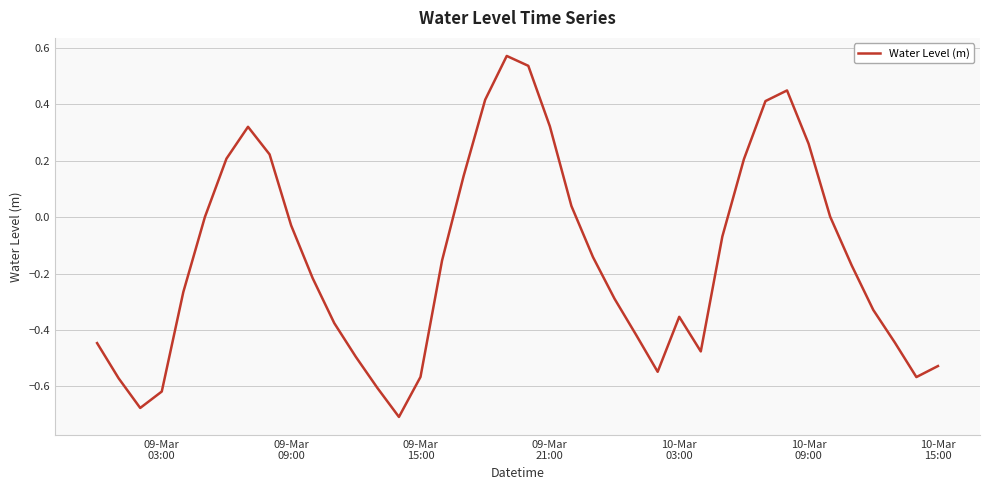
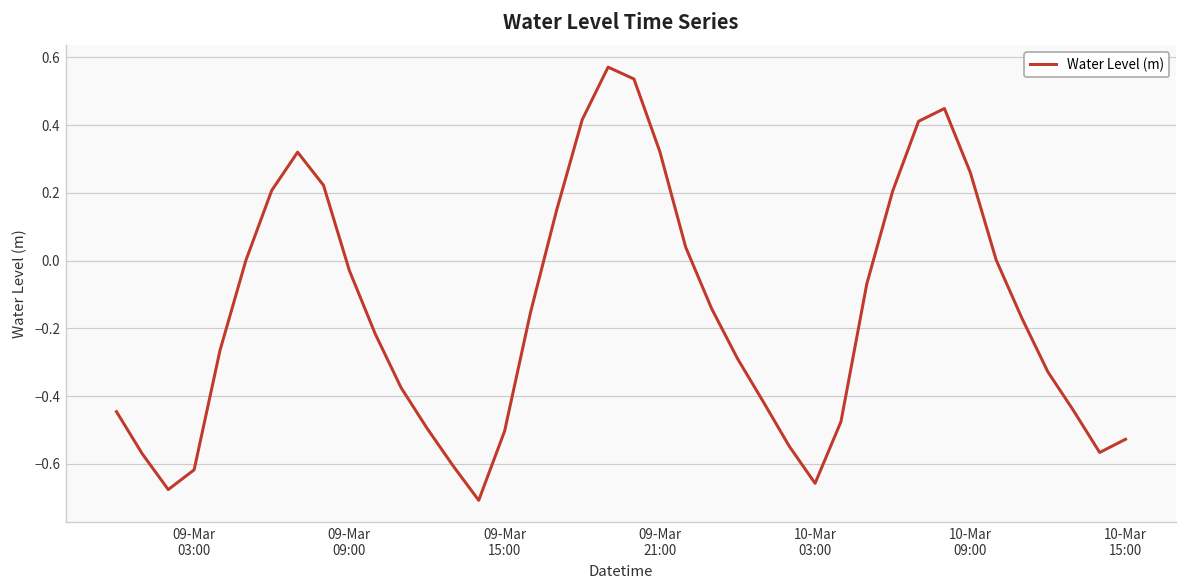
  {
    "09-Mar 03:00": -0.62,
    "09-Mar 09:00": -0.03,
-   "09-Mar 15:00": -0.57,
+   "09-Mar 15:00": -0.50,
    "09-Mar 21:00": 0.32,
-   "10-Mar 03:00": -0.35,
+   "10-Mar 03:00": -0.66,
    "10-Mar 09:00": 0.26,
    "10-Mar 15:00": -0.53
  }
